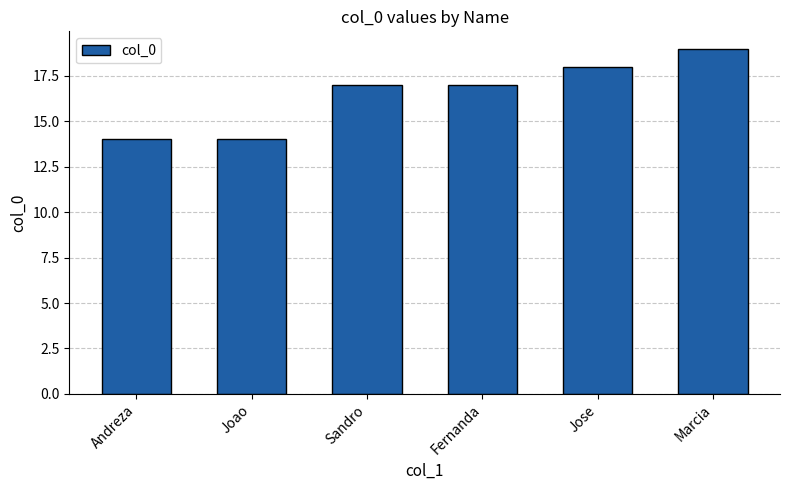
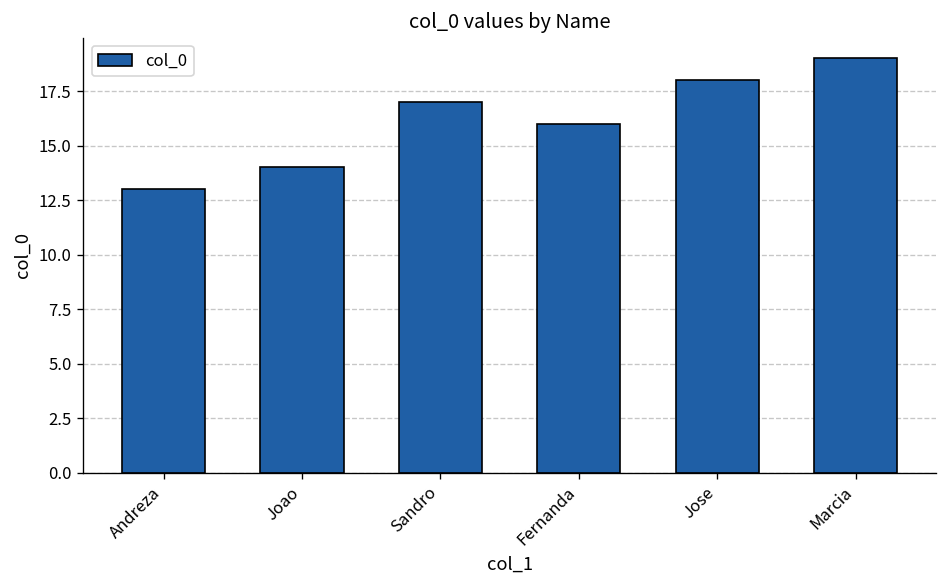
  {
-   "Andreza": 14,
+   "Andreza": 13,
    "Joao": 14,
    "Sandro": 17,
-   "Fernanda": 17,
+   "Fernanda": 16,
    "Jose": 18,
    "Marcia": 19
  }
